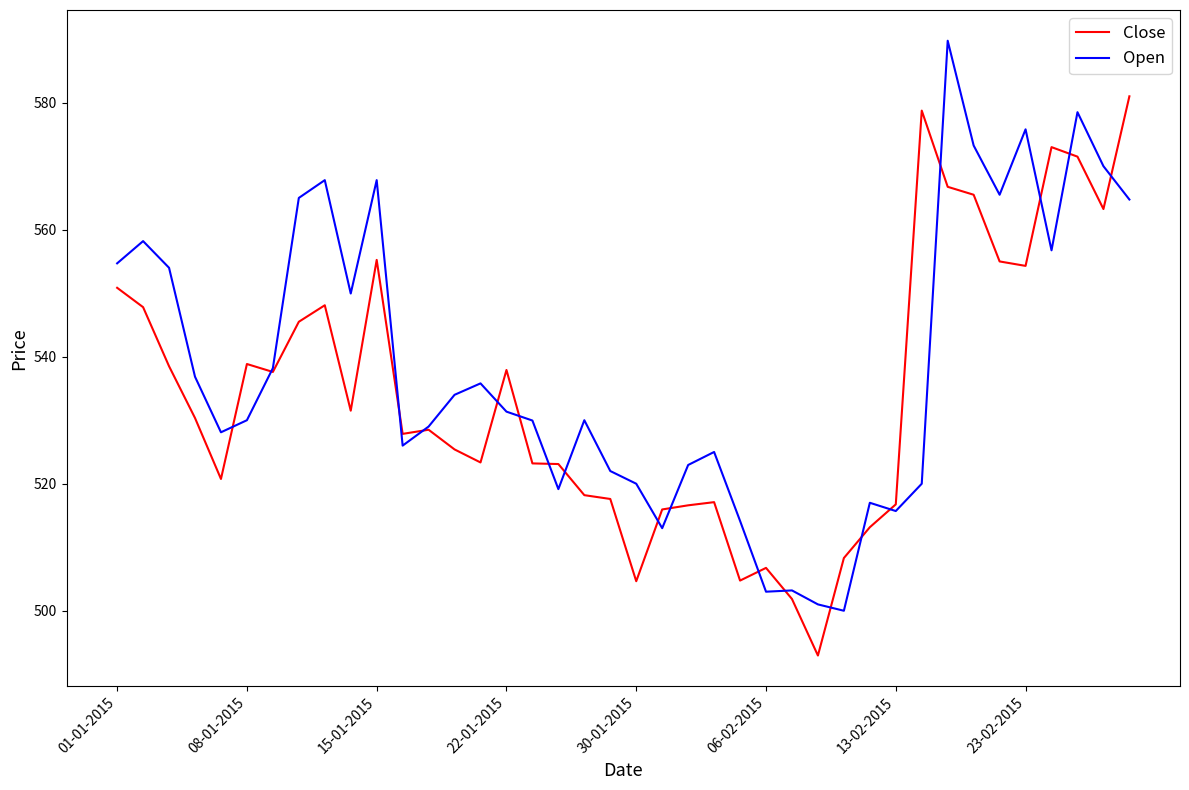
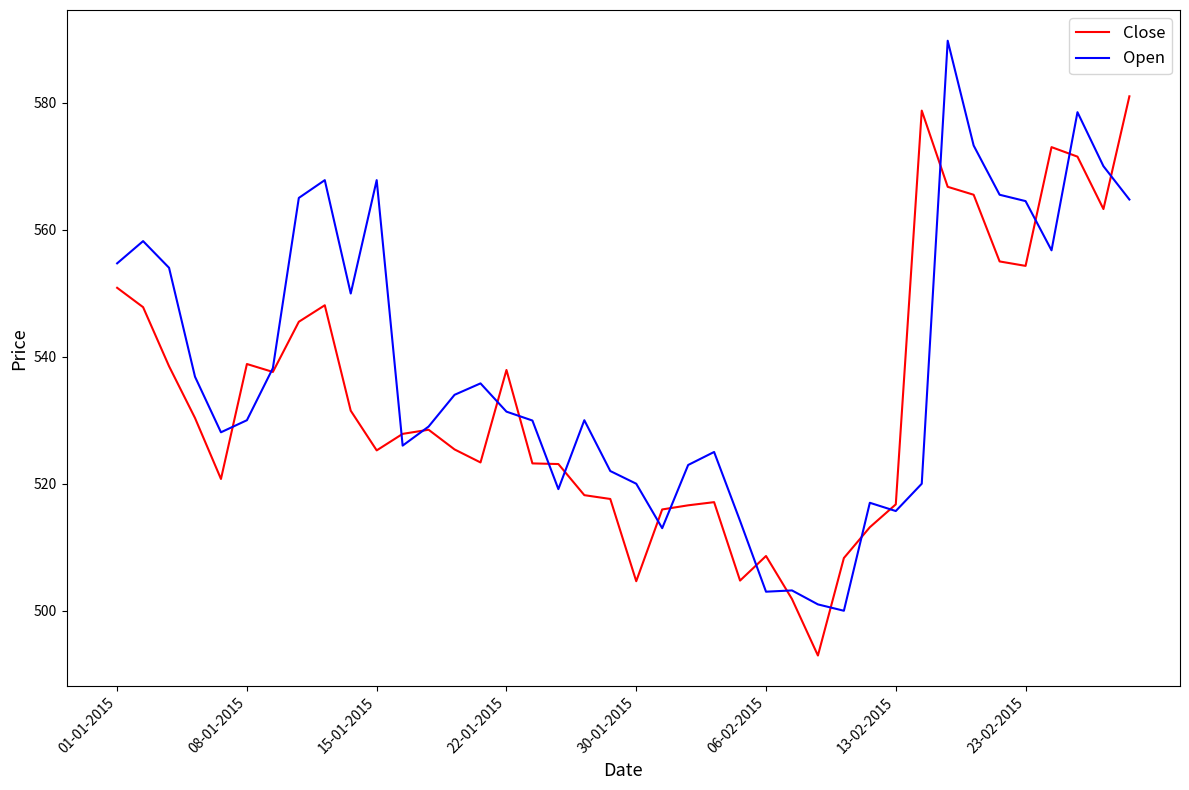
  {
    "Close": {
      "01-01-2015": 551,
      "08-01-2015": 539,
-     "15-01-2015": 555,
+     "15-01-2015": 525,
      "22-01-2015": 538,
      "30-01-2015": 505,
-     "06-02-2015": 507,
+     "06-02-2015": 509,
      "13-02-2015": 517,
      "23-02-2015": 554
    },
    "Open": {
      "01-01-2015": 555,
      "08-01-2015": 530,
      "15-01-2015": 568,
      "22-01-2015": 531,
      "30-01-2015": 520,
      "06-02-2015": 503,
      "13-02-2015": 516,
-     "23-02-2015": 576
+     "23-02-2015": 565
    }
  }
